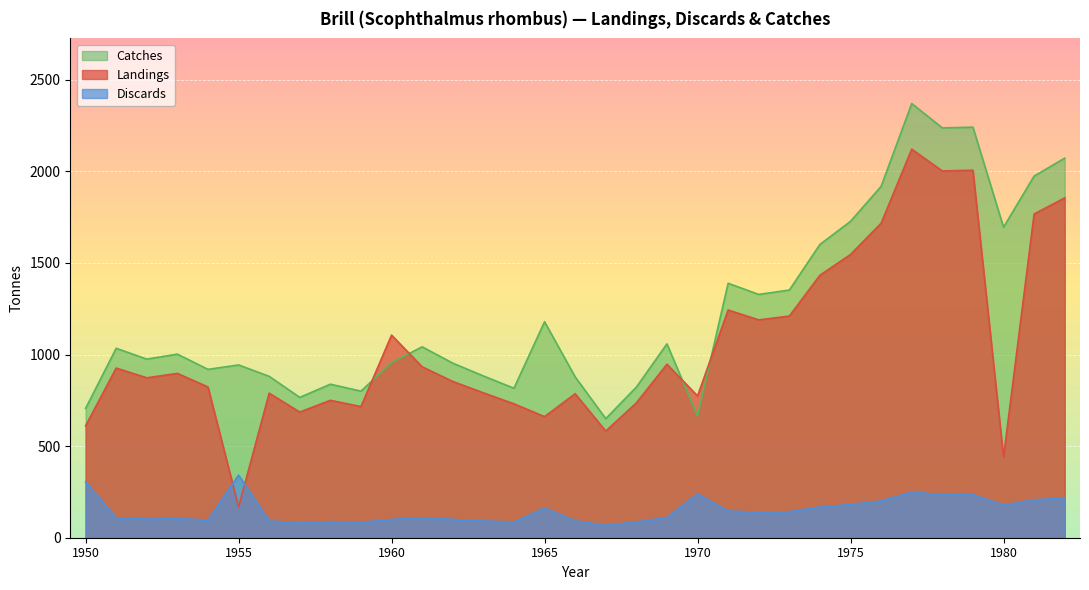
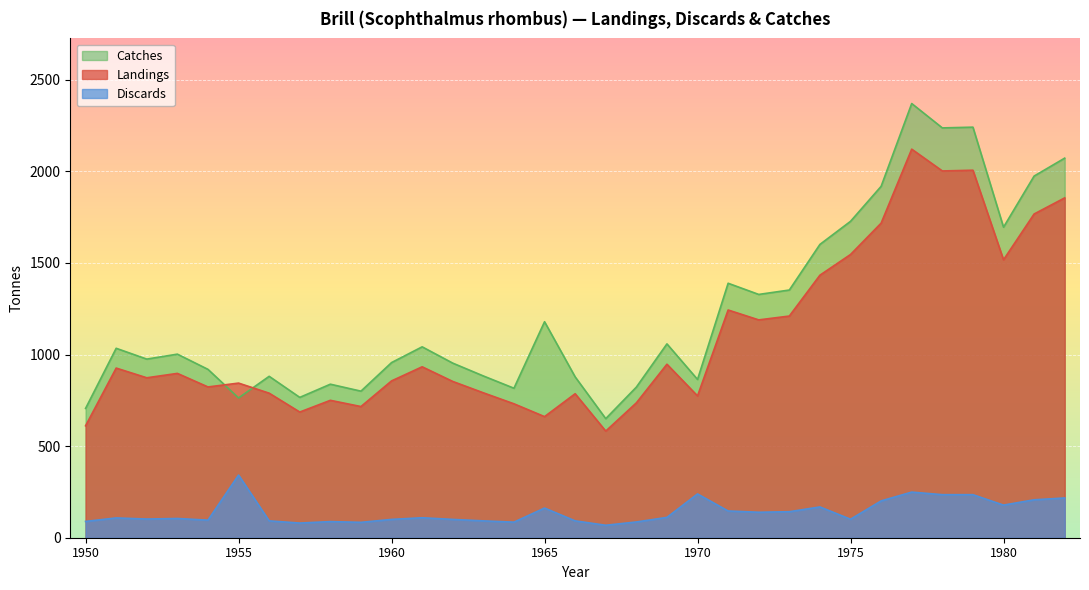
  {
    "Catches": {
      "1950": 710,
-     "1955": 940,
+     "1955": 760,
      "1960": 960,
      "1965": 1180,
-     "1970": 660,
+     "1970": 860,
      "1975": 1730,
      "1980": 1700
    },
    "Landings": {
      "1950": 610,
-     "1955": 170,
-     "1960": 1110,
+     "1955": 840,
+     "1960": 860,
      "1965": 660,
      "1970": 770,
      "1975": 1550,
-     "1980": 440
+     "1980": 1520
    },
    "Discards": {
-     "1950": 300,
+     "1950": 90,
      "1955": 340,
      "1960": 100,
      "1965": 160,
      "1970": 240,
-     "1975": 180,
+     "1975": 100,
      "1980": 180
    }
  }
